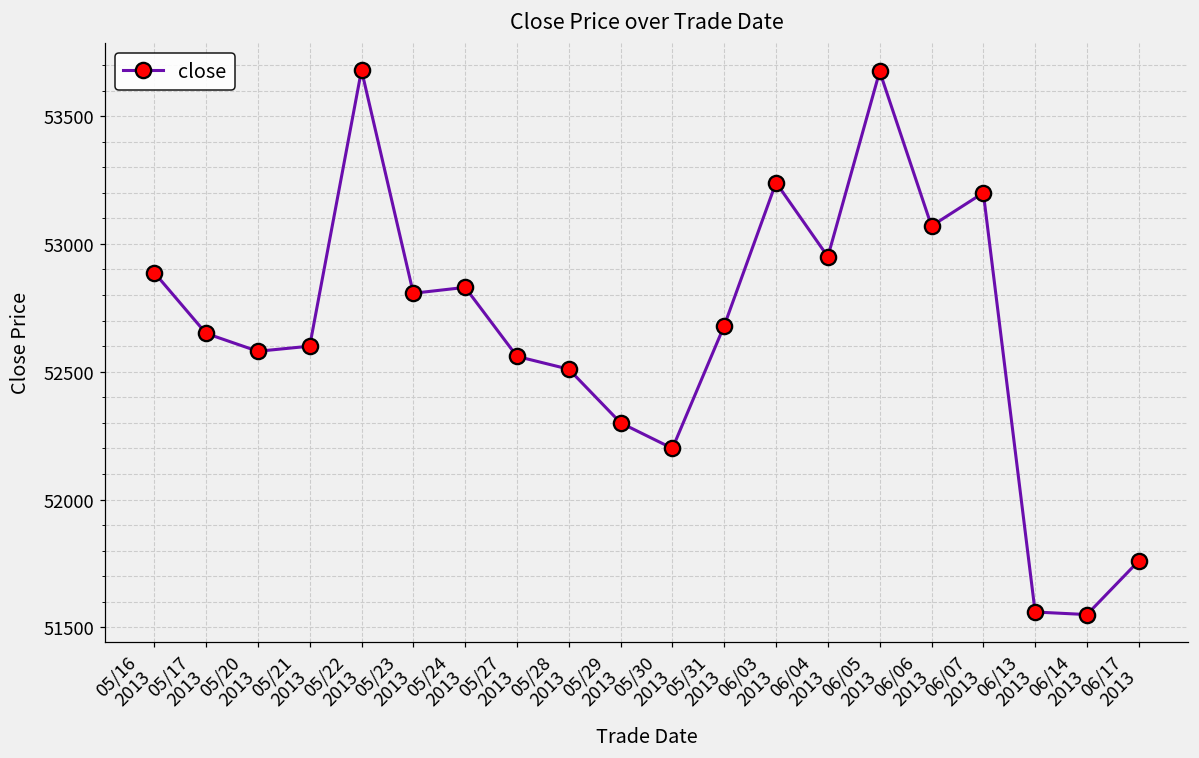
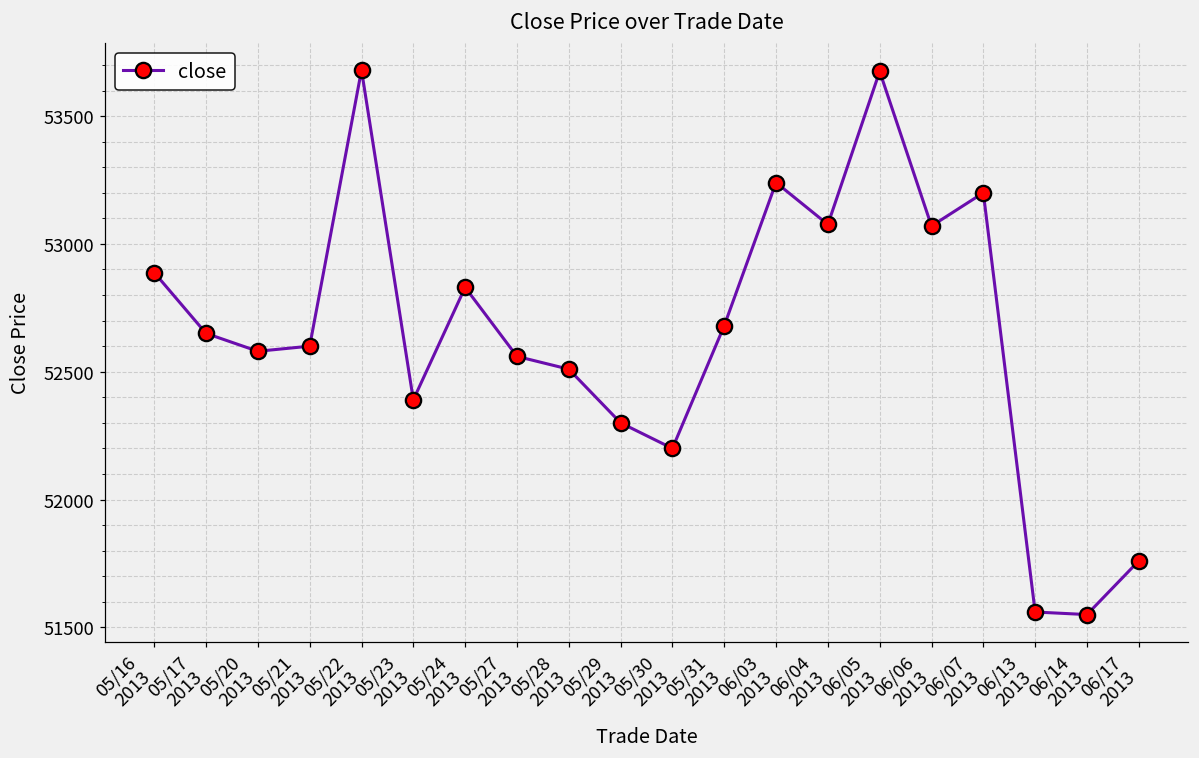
  {
    "05/16 2013": 52890,
    "05/17 2013": 52650,
    "05/20 2013": 52580,
    "05/21 2013": 52600,
    "05/22 2013": 53680,
-   "05/23 2013": 52810,
+   "05/23 2013": 52390,
    "05/24 2013": 52830,
    "05/27 2013": 52560,
    "05/28 2013": 52510,
    "05/29 2013": 52300,
    "05/30 2013": 52200,
    "05/31 2013": 52680,
    "06/03 2013": 53240,
-   "06/04 2013": 52950,
+   "06/04 2013": 53080,
    "06/05 2013": 53680,
    "06/06 2013": 53070,
    "06/07 2013": 53200,
    "06/13 2013": 51560,
    "06/14 2013": 51550,
    "06/17 2013": 51760
  }
